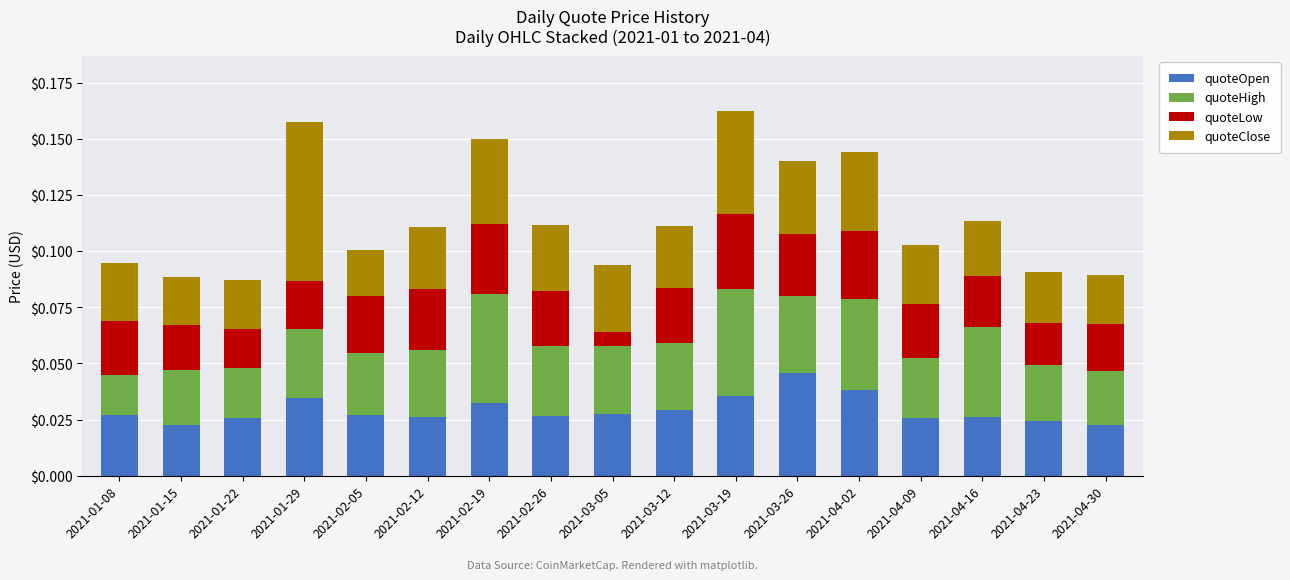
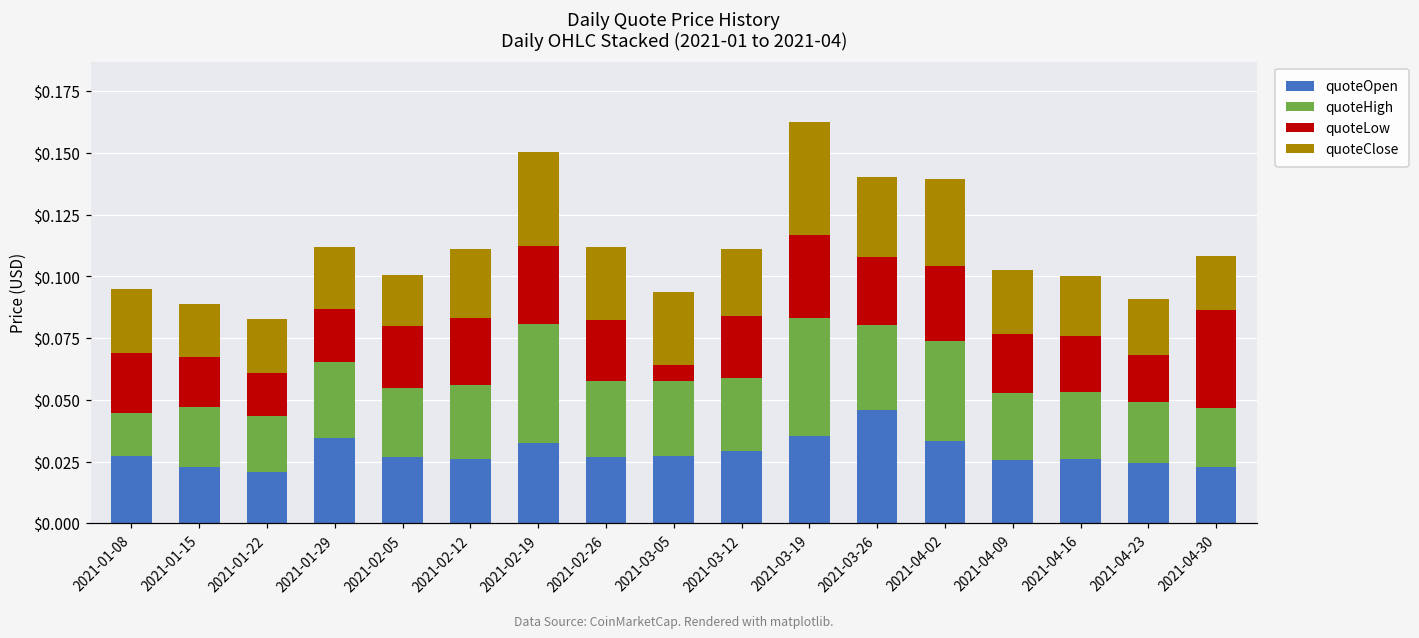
  {
    "quoteOpen": {
      "2021-01-08": "$0.027",
      "2021-01-15": "$0.023",
-     "2021-01-22": "$0.026",
+     "2021-01-22": "$0.021",
      "2021-01-29": "$0.035",
      "2021-02-05": "$0.027",
      "2021-02-12": "$0.026",
      "2021-02-19": "$0.033",
      "2021-02-26": "$0.027",
      "2021-03-05": "$0.027",
      "2021-03-12": "$0.029",
      "2021-03-19": "$0.035",
      "2021-03-26": "$0.046",
-     "2021-04-02": "$0.038",
+     "2021-04-02": "$0.033",
      "2021-04-09": "$0.026",
      "2021-04-16": "$0.026",
      "2021-04-23": "$0.025",
      "2021-04-30": "$0.023"
    },
    "quoteHigh": {
      "2021-01-08": "$0.018",
      "2021-01-15": "$0.024",
      "2021-01-22": "$0.022",
      "2021-01-29": "$0.031",
      "2021-02-05": "$0.028",
      "2021-02-12": "$0.030",
      "2021-02-19": "$0.048",
      "2021-02-26": "$0.031",
      "2021-03-05": "$0.030",
      "2021-03-12": "$0.030",
      "2021-03-19": "$0.048",
      "2021-03-26": "$0.034",
      "2021-04-02": "$0.041",
      "2021-04-09": "$0.027",
-     "2021-04-16": "$0.040",
+     "2021-04-16": "$0.027",
      "2021-04-23": "$0.025",
      "2021-04-30": "$0.024"
    },
    "quoteLow": {
      "2021-01-08": "$0.024",
      "2021-01-15": "$0.020",
      "2021-01-22": "$0.018",
      "2021-01-29": "$0.022",
      "2021-02-05": "$0.025",
      "2021-02-12": "$0.027",
      "2021-02-19": "$0.031",
      "2021-02-26": "$0.025",
      "2021-03-05": "$0.007",
      "2021-03-12": "$0.025",
      "2021-03-19": "$0.034",
      "2021-03-26": "$0.028",
      "2021-04-02": "$0.030",
      "2021-04-09": "$0.024",
      "2021-04-16": "$0.023",
      "2021-04-23": "$0.019",
-     "2021-04-30": "$0.021"
+     "2021-04-30": "$0.040"
    },
    "quoteClose": {
      "2021-01-08": "$0.026",
      "2021-01-15": "$0.021",
      "2021-01-22": "$0.022",
-     "2021-01-29": "$0.071",
+     "2021-01-29": "$0.025",
      "2021-02-05": "$0.021",
      "2021-02-12": "$0.028",
      "2021-02-19": "$0.038",
      "2021-02-26": "$0.029",
      "2021-03-05": "$0.030",
      "2021-03-12": "$0.027",
      "2021-03-19": "$0.046",
      "2021-03-26": "$0.032",
      "2021-04-02": "$0.035",
      "2021-04-09": "$0.026",
      "2021-04-16": "$0.025",
      "2021-04-23": "$0.023",
      "2021-04-30": "$0.022"
    }
  }
